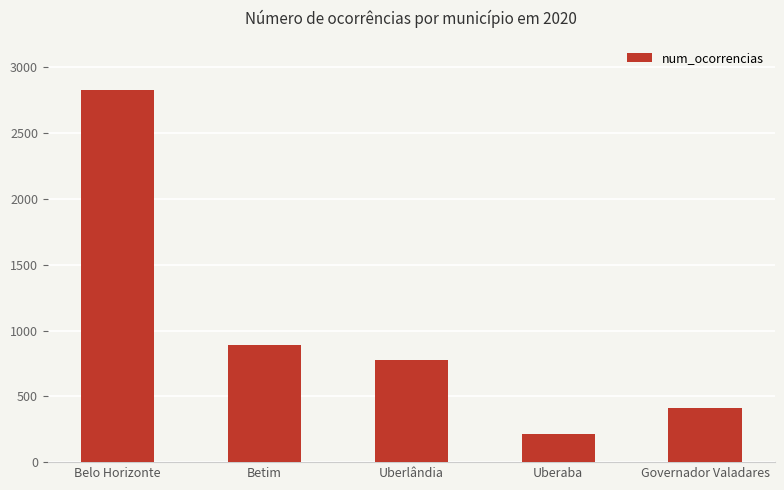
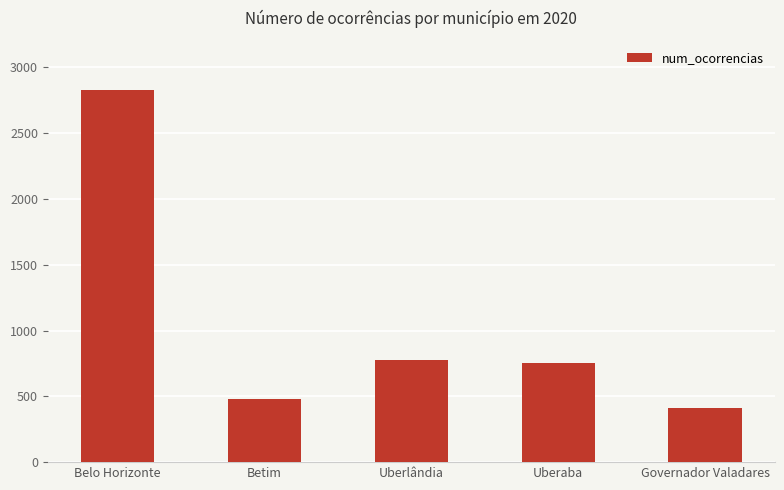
  {
    "Belo Horizonte": 2830,
-   "Betim": 890,
+   "Betim": 480,
    "Uberlândia": 780,
-   "Uberaba": 220,
+   "Uberaba": 750,
    "Governador Valadares": 410
  }
